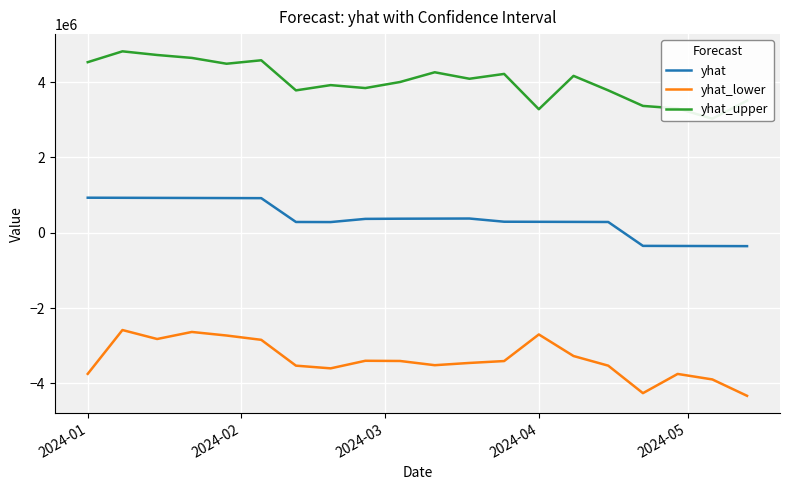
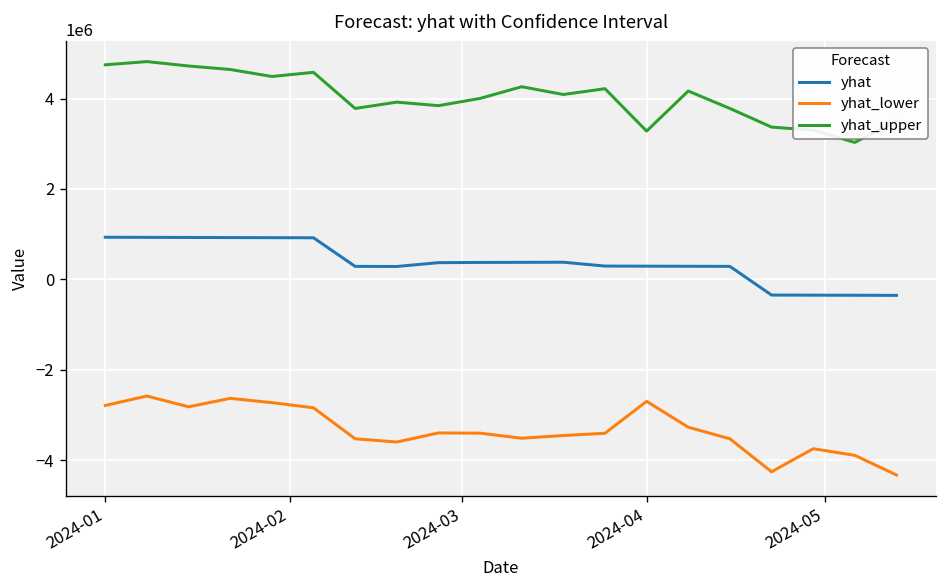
  {
    "yhat": {
      "2024-01": 900000,
      "2024-04": 300000
    },
    "yhat_lower": {
-     "2024-01": -3700000,
+     "2024-01": -2800000,
      "2024-04": -2700000
    },
    "yhat_upper": {
-     "2024-01": 4500000,
+     "2024-01": 4700000,
      "2024-04": 3300000
    }
  }
